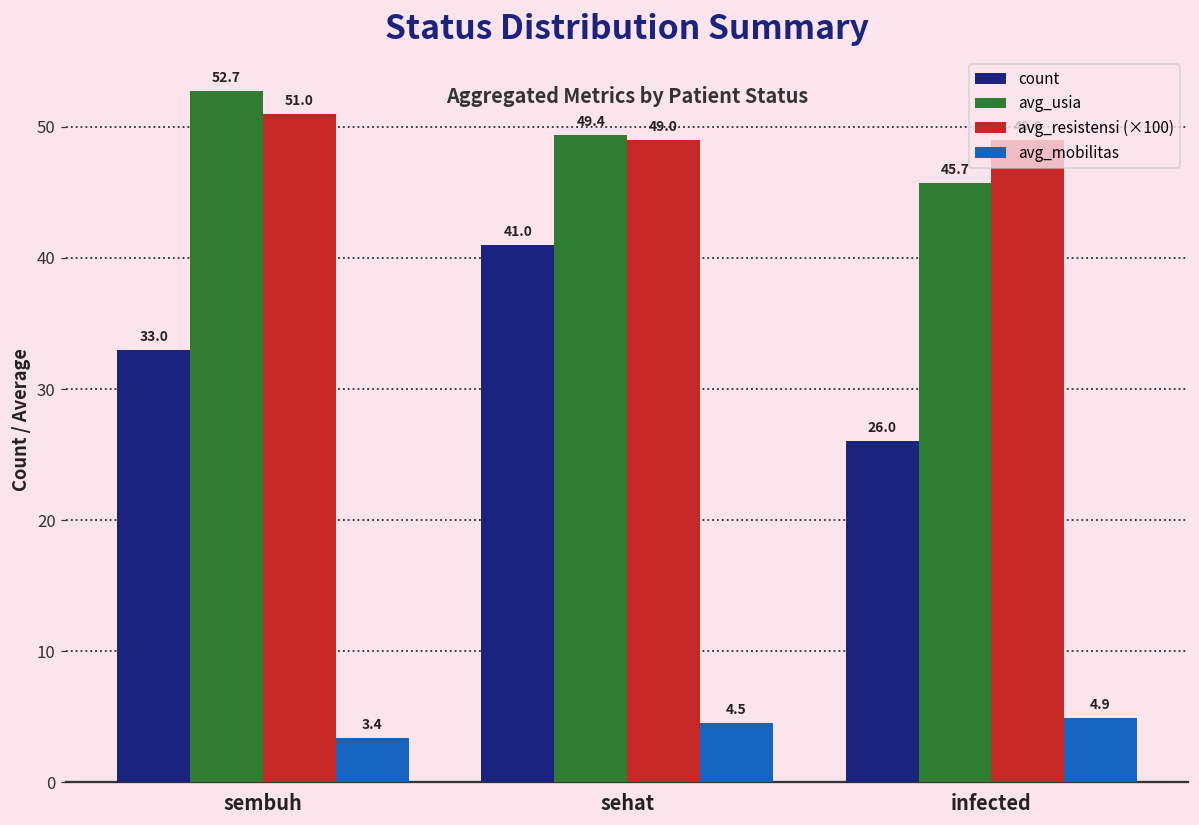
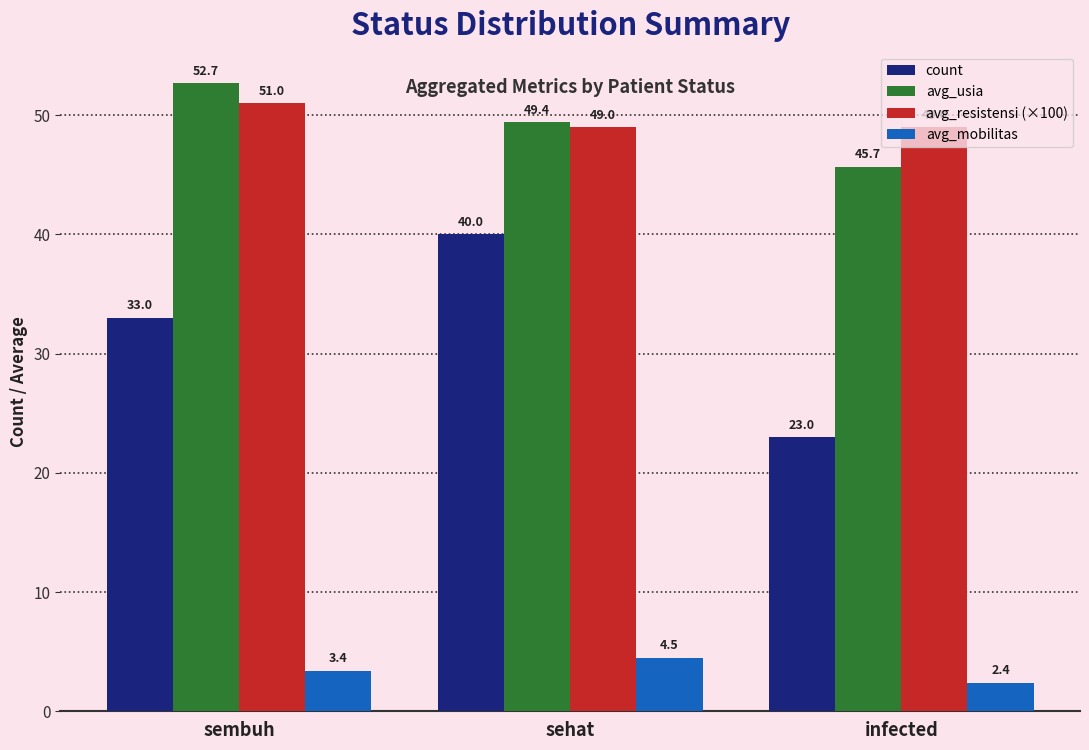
  {
    "count": {
      "sembuh": 33.0,
-     "sehat": 41.0,
-     "infected": 26.0
+     "sehat": 40.0,
+     "infected": 23.0
    },
    "avg_usia": {
      "sembuh": 52.7,
      "sehat": 49.4,
      "infected": 45.7
    },
    "avg_resistensi (×100)": {
      "sembuh": 51.0,
      "sehat": 49.0
    },
    "avg_mobilitas": {
      "sembuh": 3.4,
      "sehat": 4.5,
-     "infected": 4.9
+     "infected": 2.4
    }
  }
